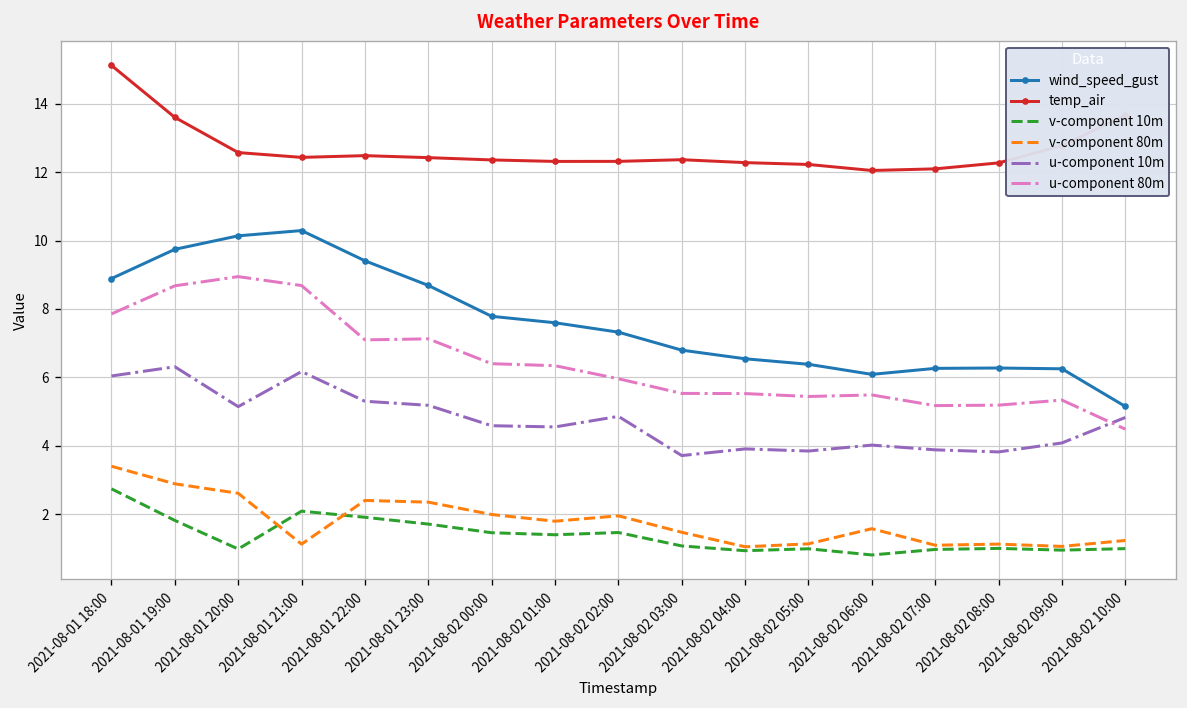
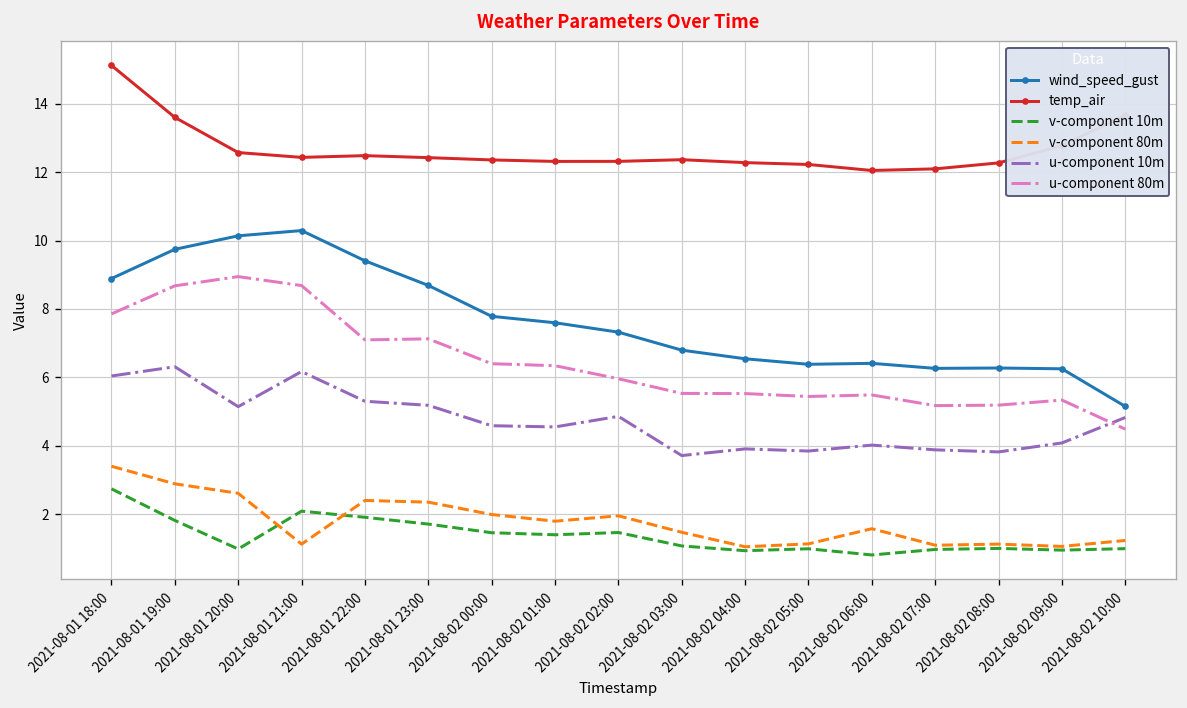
  {
    "wind_speed_gust": {
      "2021-08-01 18:00": 8.9,
      "2021-08-01 19:00": 9.7,
      "2021-08-01 20:00": 10.1,
      "2021-08-01 21:00": 10.3,
      "2021-08-01 22:00": 9.4,
      "2021-08-01 23:00": 8.7,
      "2021-08-02 00:00": 7.8,
      "2021-08-02 01:00": 7.6,
      "2021-08-02 02:00": 7.3,
      "2021-08-02 03:00": 6.8,
      "2021-08-02 04:00": 6.5,
      "2021-08-02 05:00": 6.4,
-     "2021-08-02 06:00": 6.1,
+     "2021-08-02 06:00": 6.4,
      "2021-08-02 07:00": 6.3,
      "2021-08-02 08:00": 6.3,
      "2021-08-02 09:00": 6.3,
      "2021-08-02 10:00": 5.2
    },
    "temp_air": {
      "2021-08-01 18:00": 15.1,
      "2021-08-01 19:00": 13.6,
      "2021-08-01 20:00": 12.6,
      "2021-08-01 21:00": 12.4,
      "2021-08-01 22:00": 12.5,
      "2021-08-01 23:00": 12.4,
      "2021-08-02 00:00": 12.4,
      "2021-08-02 01:00": 12.3,
      "2021-08-02 02:00": 12.3,
      "2021-08-02 03:00": 12.4,
      "2021-08-02 04:00": 12.3,
      "2021-08-02 05:00": 12.2,
      "2021-08-02 06:00": 12.0,
      "2021-08-02 07:00": 12.1,
      "2021-08-02 08:00": 12.3
    },
    "v-component 10m": {
      "2021-08-01 18:00": 2.7,
      "2021-08-01 19:00": 1.8,
      "2021-08-01 20:00": 1.0,
      "2021-08-01 21:00": 2.1,
      "2021-08-01 22:00": 1.9,
      "2021-08-01 23:00": 1.7,
      "2021-08-02 00:00": 1.5,
      "2021-08-02 01:00": 1.4,
      "2021-08-02 02:00": 1.5,
      "2021-08-02 03:00": 1.1,
      "2021-08-02 04:00": 0.9,
      "2021-08-02 05:00": 1.0,
      "2021-08-02 06:00": 0.8,
      "2021-08-02 07:00": 1.0,
      "2021-08-02 08:00": 1.0,
      "2021-08-02 09:00": 1.0,
      "2021-08-02 10:00": 1.0
    },
    "v-component 80m": {
      "2021-08-01 18:00": 3.4,
      "2021-08-01 19:00": 2.9,
      "2021-08-01 20:00": 2.6,
      "2021-08-01 21:00": 1.1,
      "2021-08-01 22:00": 2.4,
      "2021-08-01 23:00": 2.4,
      "2021-08-02 00:00": 2.0,
      "2021-08-02 01:00": 1.8,
      "2021-08-02 02:00": 2.0,
      "2021-08-02 03:00": 1.5,
      "2021-08-02 04:00": 1.0,
      "2021-08-02 05:00": 1.1,
      "2021-08-02 06:00": 1.6,
      "2021-08-02 07:00": 1.1,
      "2021-08-02 08:00": 1.1,
      "2021-08-02 09:00": 1.1,
      "2021-08-02 10:00": 1.2
    },
    "u-component 10m": {
      "2021-08-01 18:00": 6.0,
      "2021-08-01 19:00": 6.3,
      "2021-08-01 20:00": 5.1,
      "2021-08-01 21:00": 6.2,
      "2021-08-01 22:00": 5.3,
      "2021-08-01 23:00": 5.2,
      "2021-08-02 00:00": 4.6,
      "2021-08-02 01:00": 4.6,
      "2021-08-02 02:00": 4.9,
      "2021-08-02 03:00": 3.7,
      "2021-08-02 04:00": 3.9,
      "2021-08-02 05:00": 3.8,
      "2021-08-02 06:00": 4.0,
      "2021-08-02 07:00": 3.9,
      "2021-08-02 08:00": 3.8,
      "2021-08-02 09:00": 4.1,
      "2021-08-02 10:00": 4.8
    },
    "u-component 80m": {
      "2021-08-01 18:00": 7.9,
      "2021-08-01 19:00": 8.7,
      "2021-08-01 20:00": 8.9,
      "2021-08-01 21:00": 8.7,
      "2021-08-01 22:00": 7.1,
      "2021-08-01 23:00": 7.1,
      "2021-08-02 00:00": 6.4,
      "2021-08-02 01:00": 6.3,
      "2021-08-02 02:00": 6.0,
      "2021-08-02 03:00": 5.5,
      "2021-08-02 04:00": 5.5,
      "2021-08-02 05:00": 5.4,
      "2021-08-02 06:00": 5.5,
      "2021-08-02 07:00": 5.2,
      "2021-08-02 08:00": 5.2,
      "2021-08-02 09:00": 5.3,
      "2021-08-02 10:00": 4.5
    }
  }
